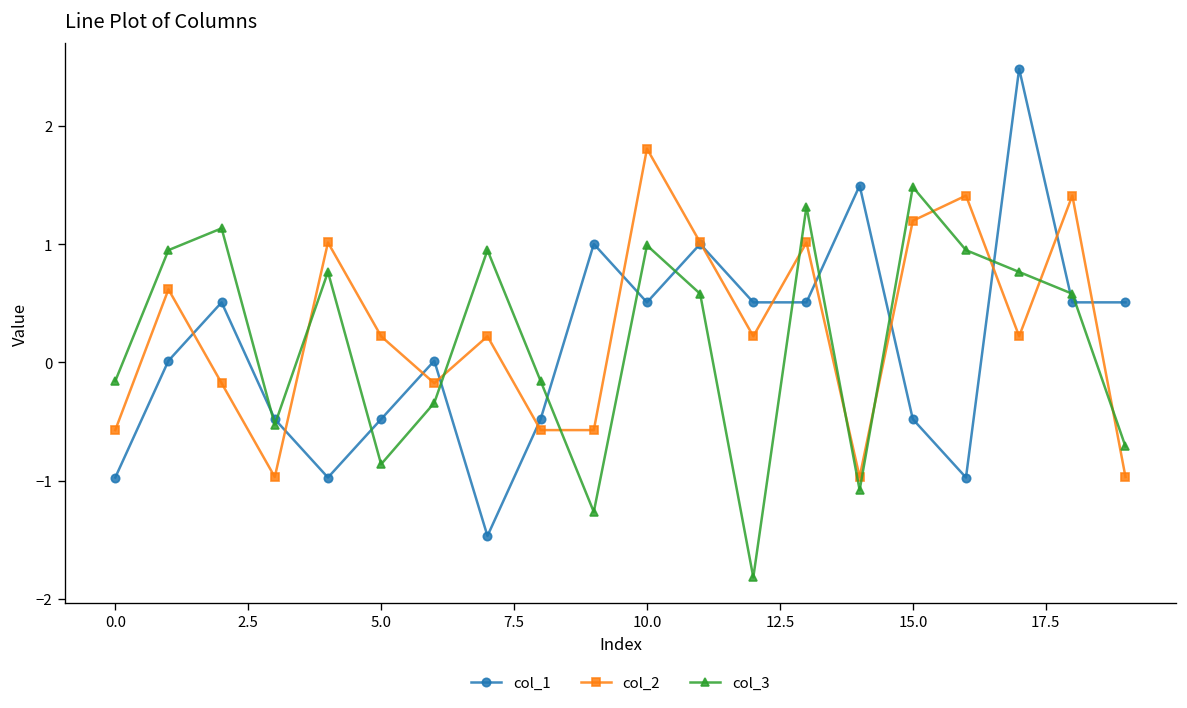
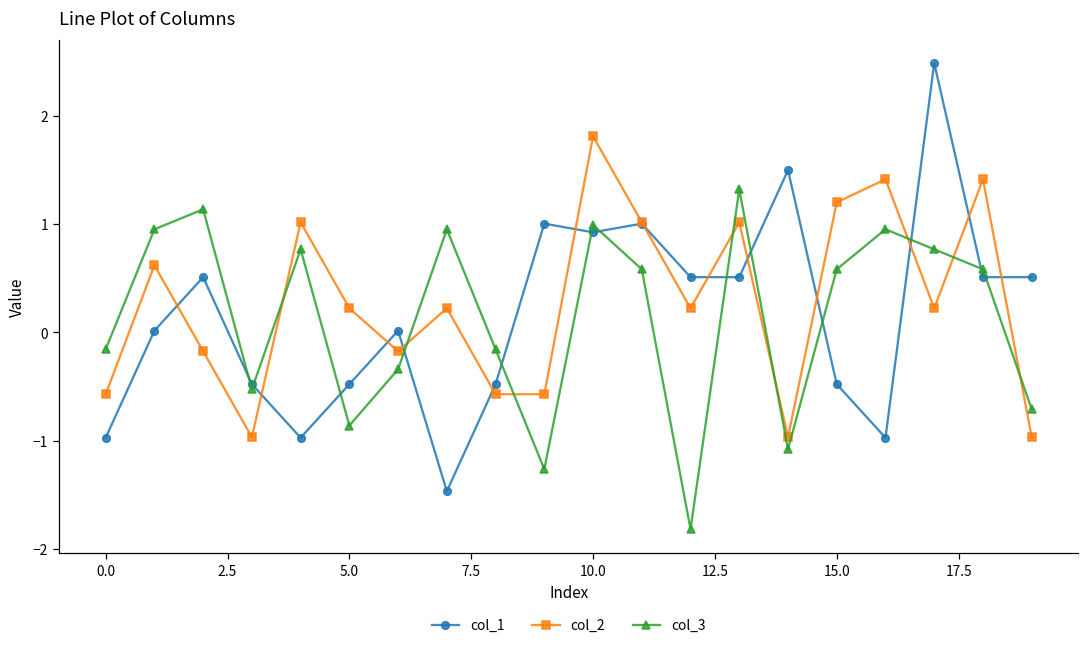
  {
    "col_1": {
      "0.0": -1.0,
      "5.0": -0.5,
-     "10.0": 0.5,
+     "10.0": 0.9,
      "15.0": -0.5
    },
    "col_2": {
      "0.0": -0.6,
      "5.0": 0.2,
      "10.0": 1.8,
      "15.0": 1.2
    },
    "col_3": {
      "0.0": -0.2,
      "5.0": -0.9,
      "10.0": 1.0,
-     "15.0": 1.5
+     "15.0": 0.6
    }
  }
